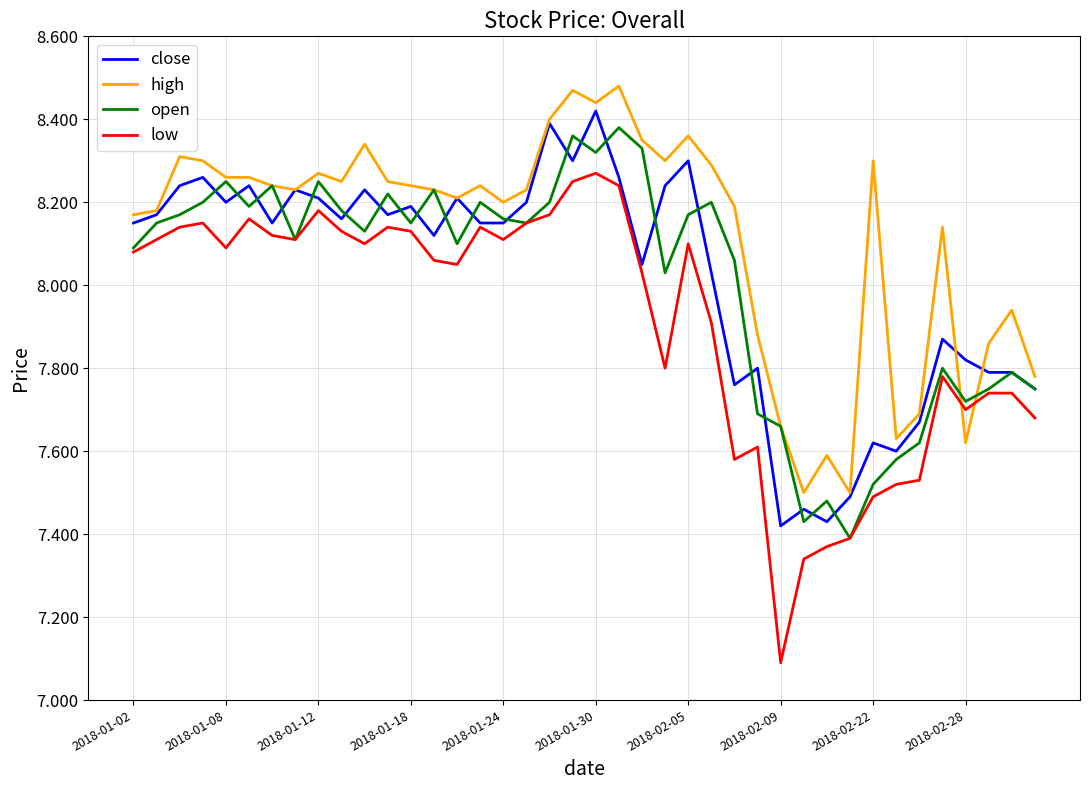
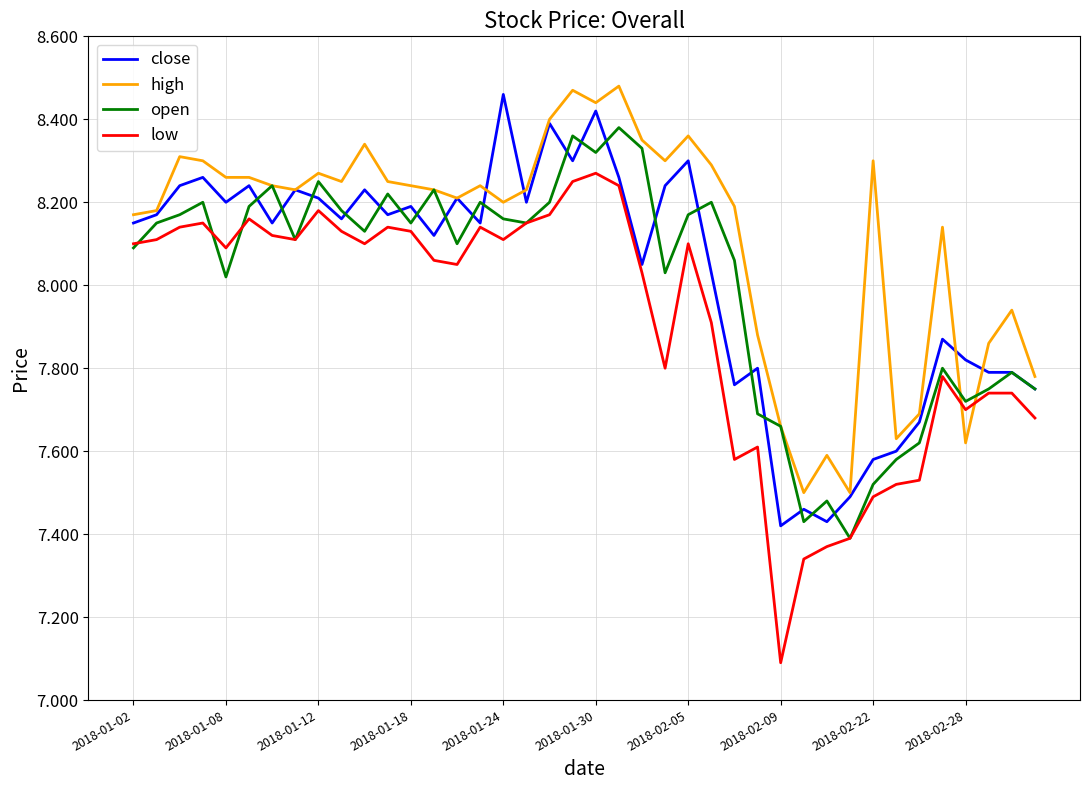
  {
    "close": {
      "2018-01-02": 8.15,
      "2018-01-08": 8.20,
      "2018-01-12": 8.21,
      "2018-01-18": 8.19,
-     "2018-01-24": 8.15,
+     "2018-01-24": 8.46,
      "2018-01-30": 8.42,
      "2018-02-05": 8.30,
      "2018-02-09": 7.42,
-     "2018-02-22": 7.62,
+     "2018-02-22": 7.58,
      "2018-02-28": 7.82
    },
    "high": {
      "2018-01-02": 8.17,
      "2018-01-08": 8.26,
      "2018-01-12": 8.27,
      "2018-01-18": 8.24,
      "2018-01-24": 8.20,
      "2018-01-30": 8.44,
      "2018-02-05": 8.36,
      "2018-02-22": 8.30,
      "2018-02-28": 7.62
    },
    "open": {
      "2018-01-02": 8.09,
-     "2018-01-08": 8.25,
+     "2018-01-08": 8.02,
      "2018-01-12": 8.25,
      "2018-01-18": 8.15,
      "2018-01-24": 8.16,
      "2018-01-30": 8.32,
      "2018-02-05": 8.17,
      "2018-02-22": 7.52,
      "2018-02-28": 7.72
    },
    "low": {
-     "2018-01-02": 8.08,
+     "2018-01-02": 8.10,
      "2018-01-08": 8.09,
      "2018-01-12": 8.18,
      "2018-01-18": 8.13,
      "2018-01-24": 8.11,
      "2018-01-30": 8.27,
      "2018-02-05": 8.10,
      "2018-02-09": 7.09,
      "2018-02-22": 7.49,
      "2018-02-28": 7.70
    }
  }
